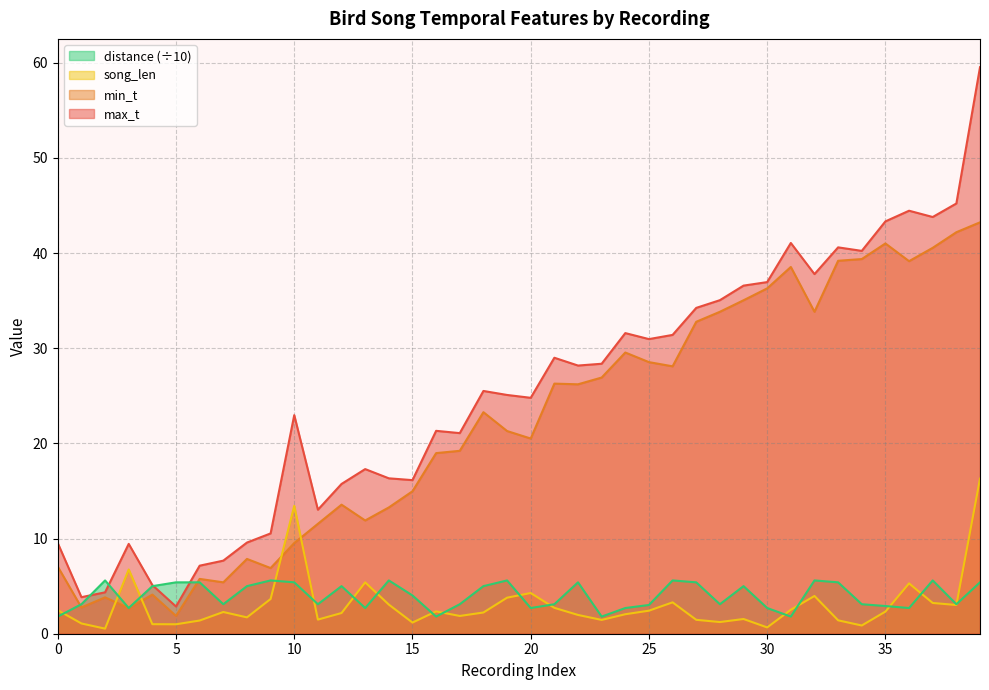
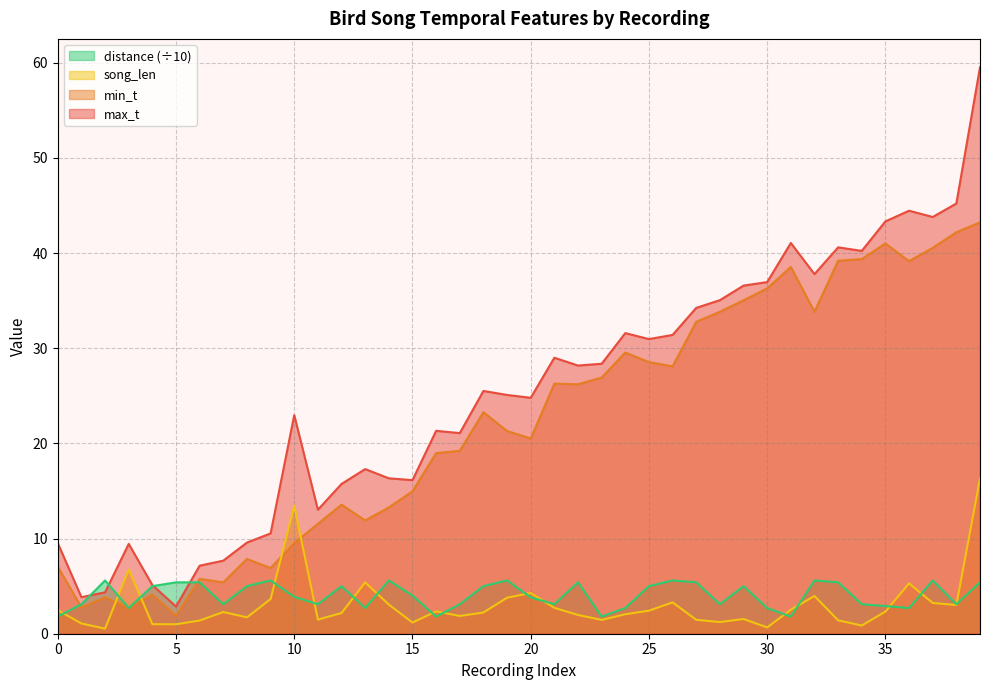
  {
    "distance (÷10)": {
      "0": 2,
      "5": 5,
-     "10": 5,
+     "10": 4,
      "15": 4,
-     "20": 3,
-     "25": 3,
+     "20": 4,
+     "25": 5,
      "30": 3,
      "35": 3
    }
  }
